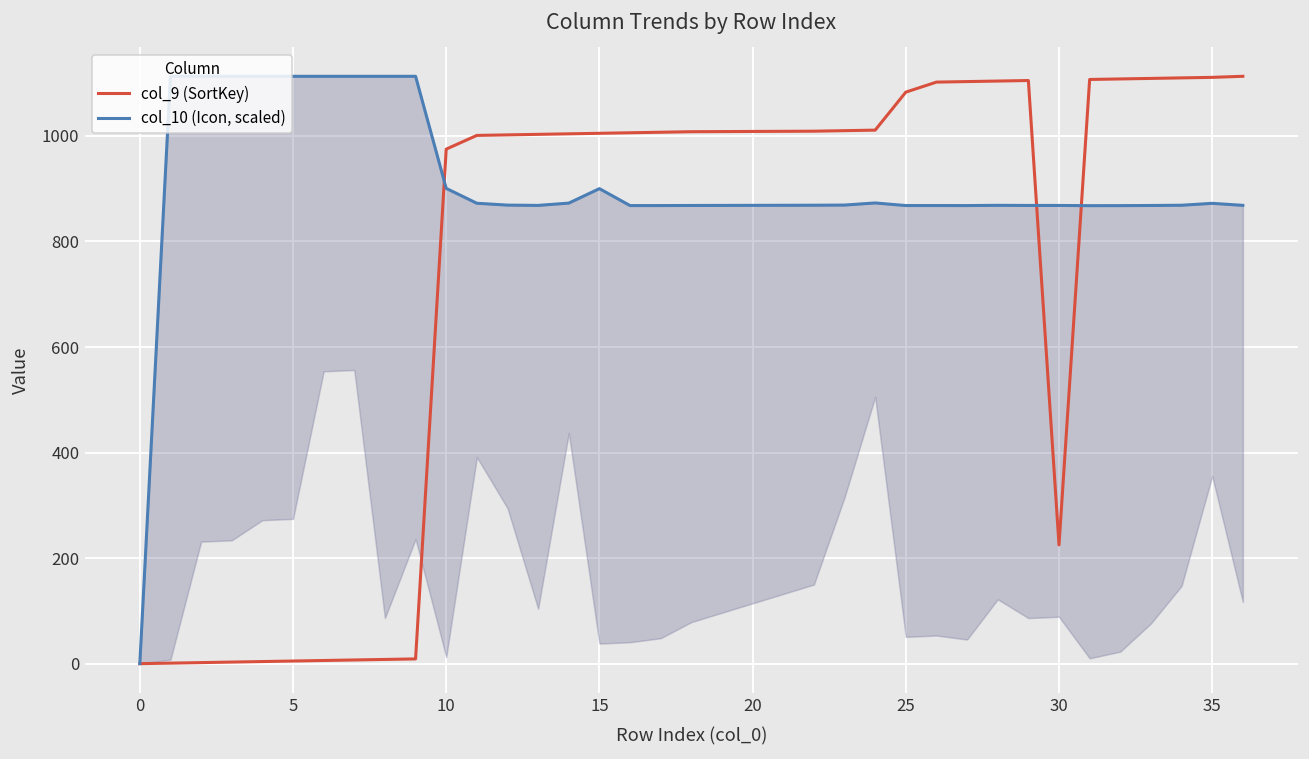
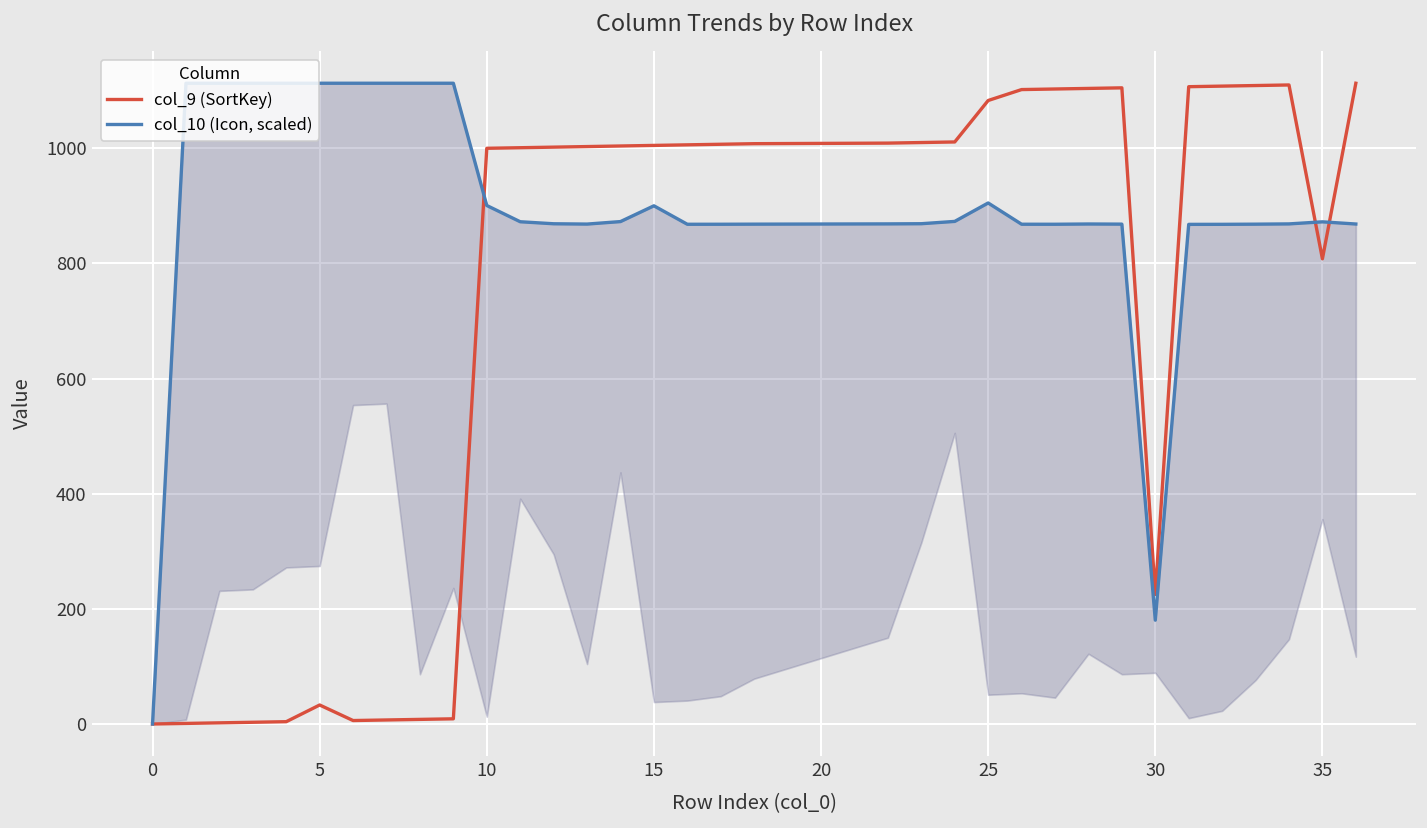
  {
    "col_9 (SortKey)": {
-     "5": 10,
-     "10": 980,
+     "5": 30,
+     "10": 1000,
      "15": 1010,
      "25": 1080,
      "30": 230,
-     "35": 1110
+     "35": 810
    },
    "col_10 (Icon, scaled)": {
      "5": 1110,
      "10": 900,
      "15": 900,
-     "25": 870,
-     "30": 870,
+     "25": 910,
+     "30": 180,
      "35": 870
    }
  }
